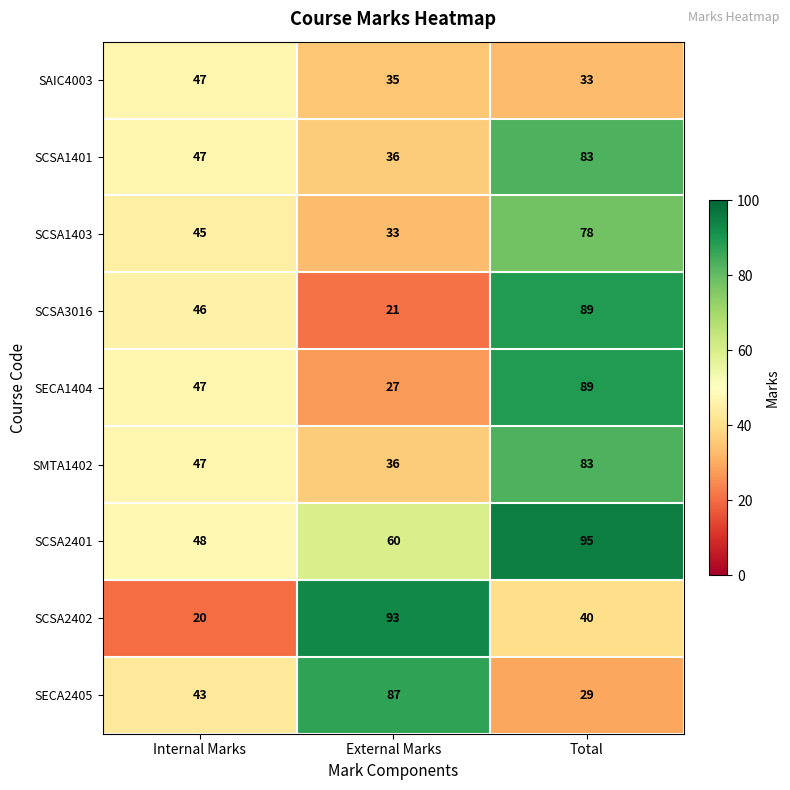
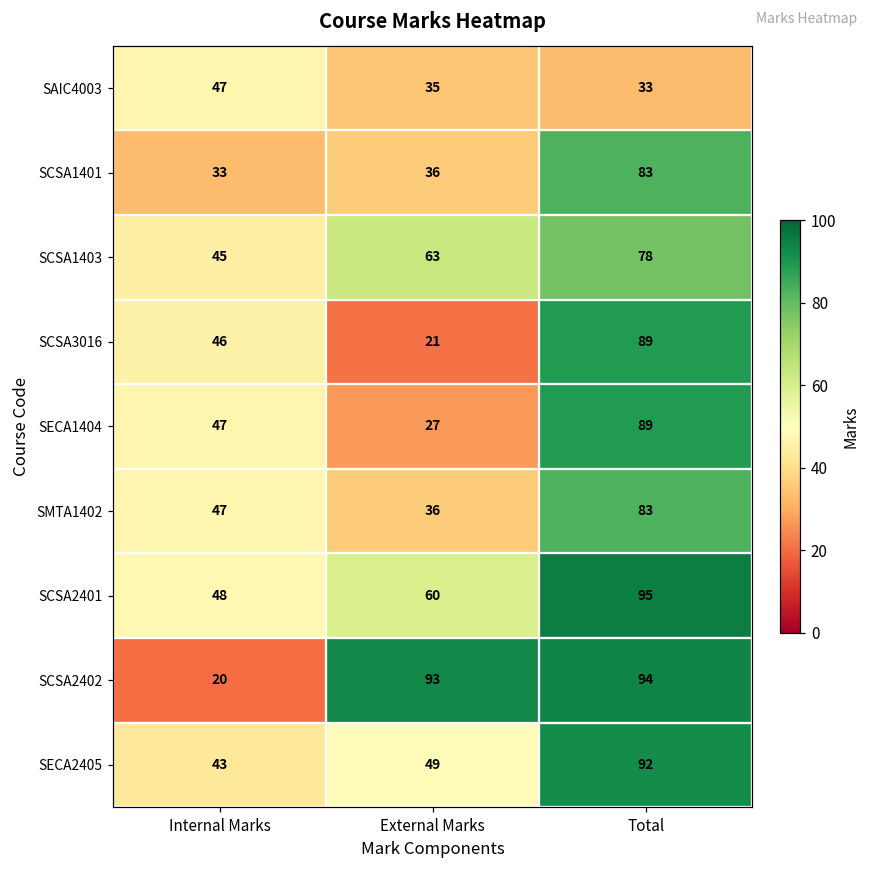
  {
    "SAIC4003": {
      "Internal Marks": 47,
      "External Marks": 35,
      "Total": 33
    },
    "SCSA1401": {
-     "Internal Marks": 47,
+     "Internal Marks": 33,
      "External Marks": 36,
      "Total": 83
    },
    "SCSA1403": {
      "Internal Marks": 45,
-     "External Marks": 33,
+     "External Marks": 63,
      "Total": 78
    },
    "SCSA3016": {
      "Internal Marks": 46,
      "External Marks": 21,
      "Total": 89
    },
    "SECA1404": {
      "Internal Marks": 47,
      "External Marks": 27,
      "Total": 89
    },
    "SMTA1402": {
      "Internal Marks": 47,
      "External Marks": 36,
      "Total": 83
    },
    "SCSA2401": {
      "Internal Marks": 48,
      "External Marks": 60,
      "Total": 95
    },
    "SCSA2402": {
      "Internal Marks": 20,
      "External Marks": 93,
-     "Total": 40
+     "Total": 94
    },
    "SECA2405": {
      "Internal Marks": 43,
-     "External Marks": 87,
-     "Total": 29
+     "External Marks": 49,
+     "Total": 92
    }
  }
